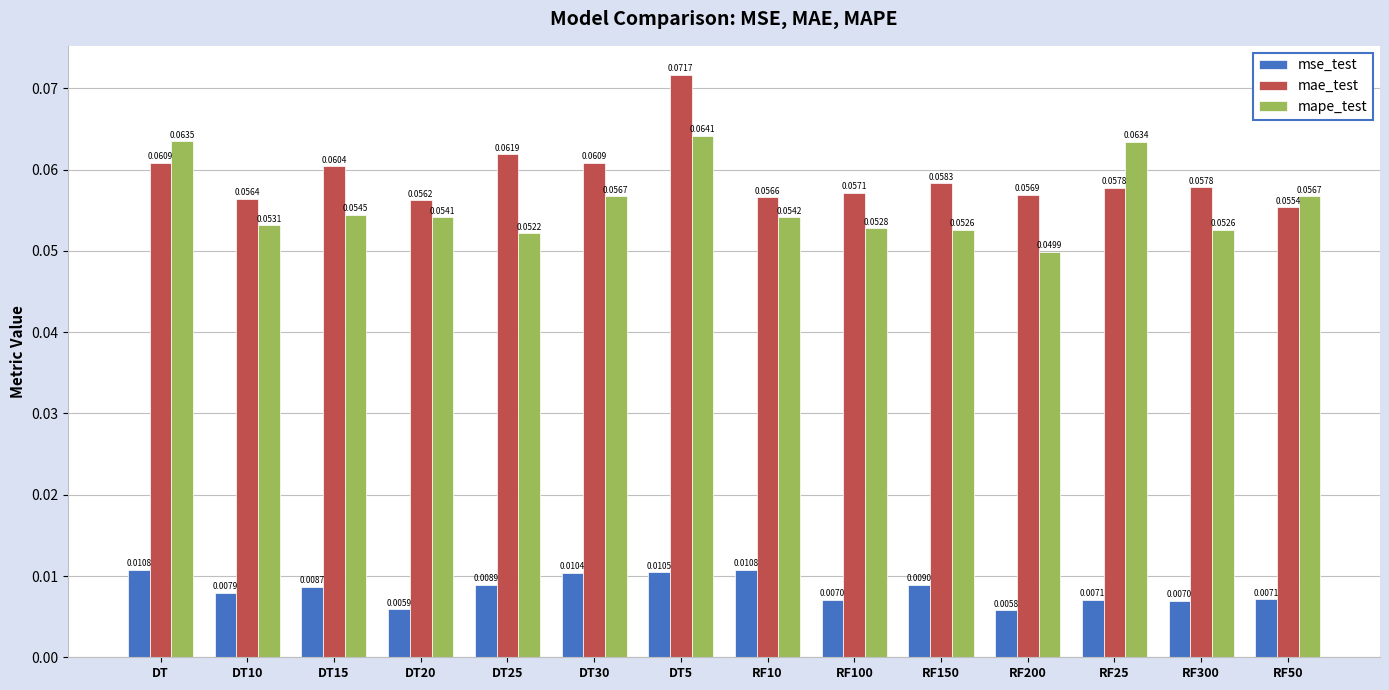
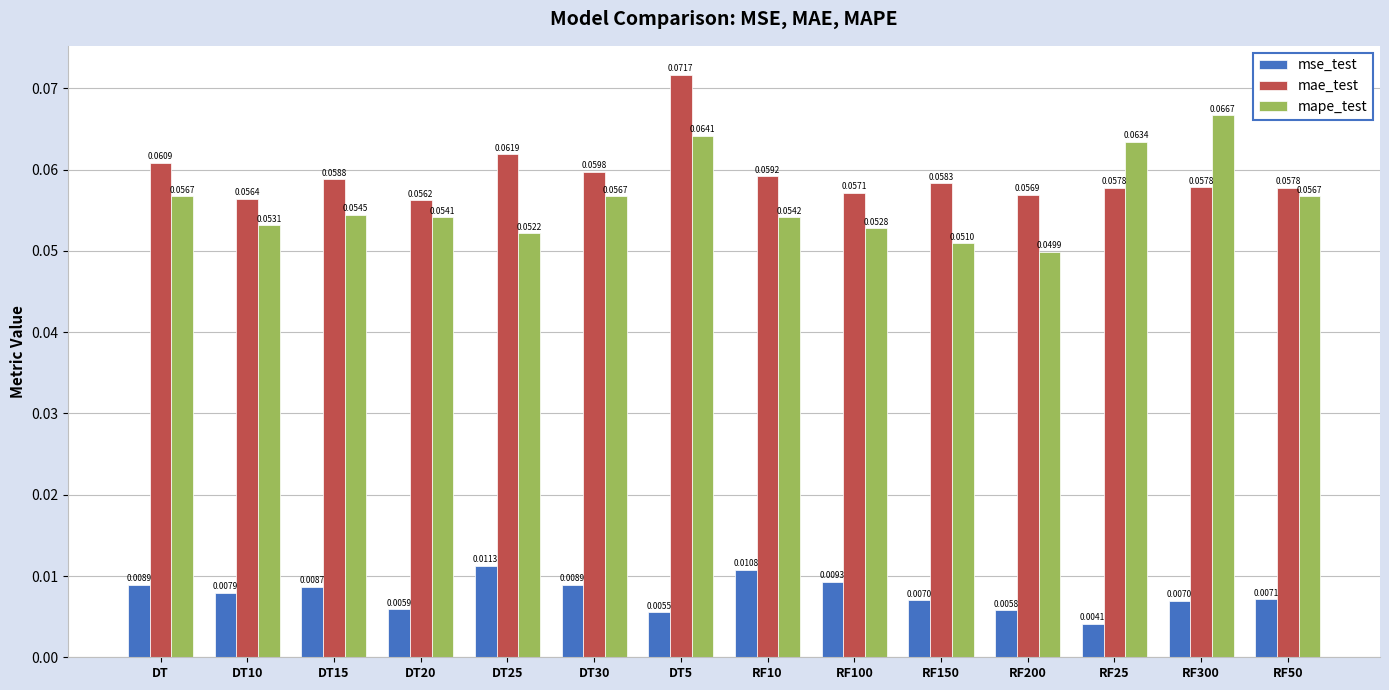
  {
    "mse_test": {
-     "DT": 0.0108,
+     "DT": 0.0089,
      "DT10": 0.0079,
      "DT15": 0.0087,
      "DT20": 0.0059,
-     "DT25": 0.0089,
-     "DT30": 0.0104,
-     "DT5": 0.0105,
+     "DT25": 0.0113,
+     "DT30": 0.0089,
+     "DT5": 0.0055,
      "RF10": 0.0108,
-     "RF100": 0.0070,
-     "RF150": 0.0090,
+     "RF100": 0.0093,
+     "RF150": 0.0070,
      "RF200": 0.0058,
-     "RF25": 0.0071,
+     "RF25": 0.0041,
      "RF300": 0.0070,
      "RF50": 0.0071
    },
    "mae_test": {
      "DT": 0.0609,
      "DT10": 0.0564,
-     "DT15": 0.0604,
+     "DT15": 0.0588,
      "DT20": 0.0562,
      "DT25": 0.0619,
-     "DT30": 0.0609,
+     "DT30": 0.0598,
      "DT5": 0.0717,
-     "RF10": 0.0566,
+     "RF10": 0.0592,
      "RF100": 0.0571,
      "RF150": 0.0583,
      "RF200": 0.0569,
      "RF25": 0.0578,
      "RF300": 0.0578,
-     "RF50": 0.0554
+     "RF50": 0.0578
    },
    "mape_test": {
-     "DT": 0.0635,
+     "DT": 0.0567,
      "DT10": 0.0531,
      "DT15": 0.0545,
      "DT20": 0.0541,
      "DT25": 0.0522,
      "DT30": 0.0567,
      "DT5": 0.0641,
      "RF10": 0.0542,
      "RF100": 0.0528,
-     "RF150": 0.0526,
+     "RF150": 0.0510,
      "RF200": 0.0499,
      "RF25": 0.0634,
-     "RF300": 0.0526,
+     "RF300": 0.0667,
      "RF50": 0.0567
    }
  }
